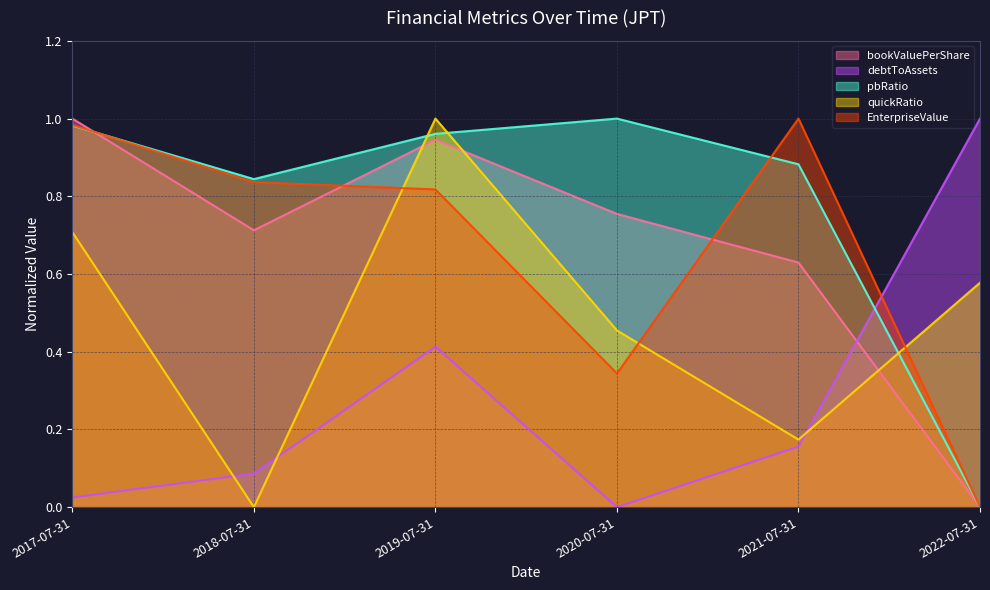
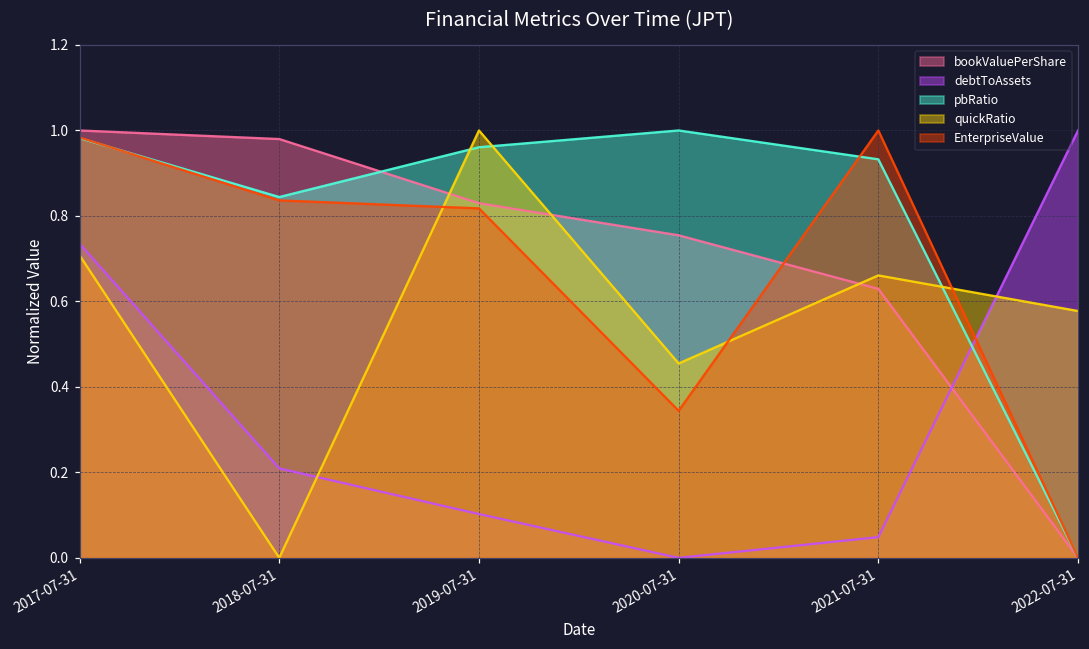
  {
    "bookValuePerShare": {
      "2017-07-31": 1.00,
-     "2018-07-31": 0.71,
-     "2019-07-31": 0.95,
+     "2018-07-31": 0.98,
+     "2019-07-31": 0.83,
      "2020-07-31": 0.75,
      "2021-07-31": 0.63
    },
    "debtToAssets": {
-     "2017-07-31": 0.02,
-     "2018-07-31": 0.09,
-     "2019-07-31": 0.41,
+     "2017-07-31": 0.74,
+     "2018-07-31": 0.21,
+     "2019-07-31": 0.10,
      "2020-07-31": 0.00,
-     "2021-07-31": 0.16,
+     "2021-07-31": 0.05,
      "2022-07-31": 1.00
    },
    "pbRatio": {
      "2018-07-31": 0.84,
      "2019-07-31": 0.96,
      "2020-07-31": 1.00,
-     "2021-07-31": 0.88
+     "2021-07-31": 0.93
    },
    "quickRatio": {
      "2017-07-31": 0.71,
      "2018-07-31": 0.00,
      "2019-07-31": 1.00,
      "2020-07-31": 0.45,
-     "2021-07-31": 0.17,
+     "2021-07-31": 0.66,
      "2022-07-31": 0.58
    },
    "EnterpriseValue": {
      "2018-07-31": 0.84,
      "2019-07-31": 0.82,
      "2020-07-31": 0.34,
      "2021-07-31": 1.00
    }
  }
